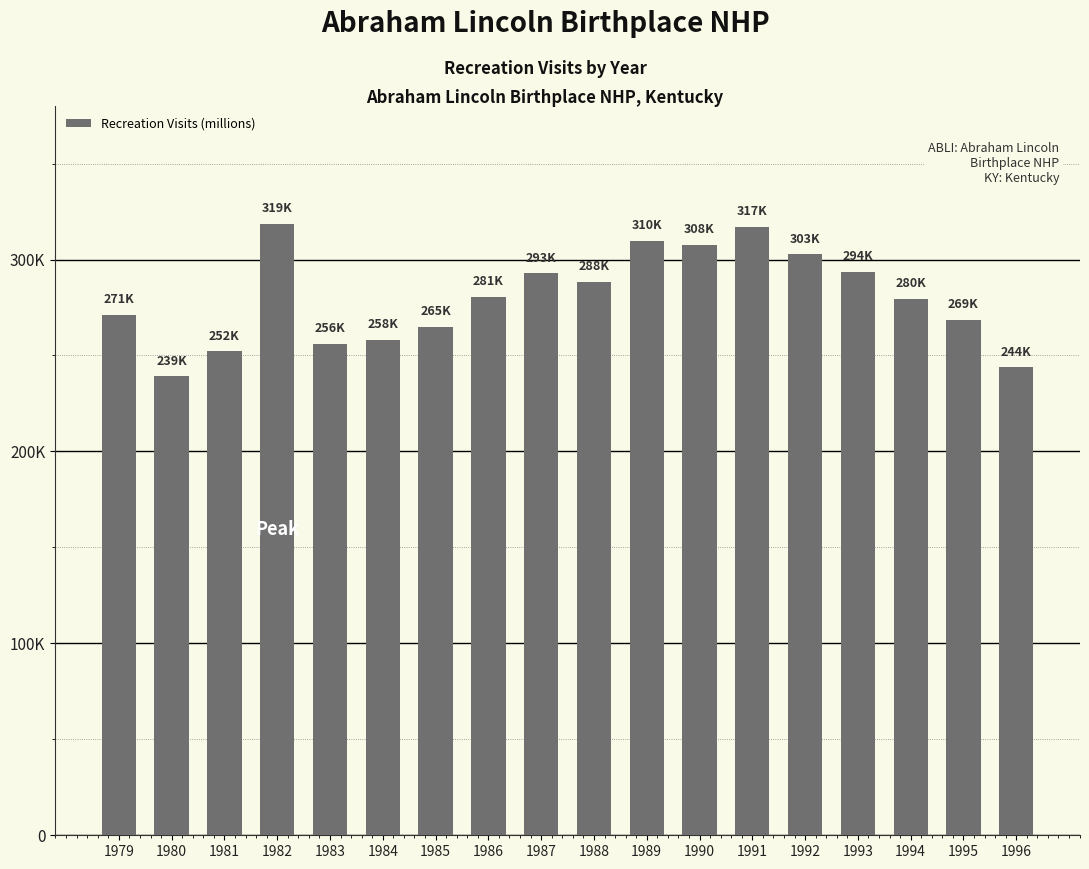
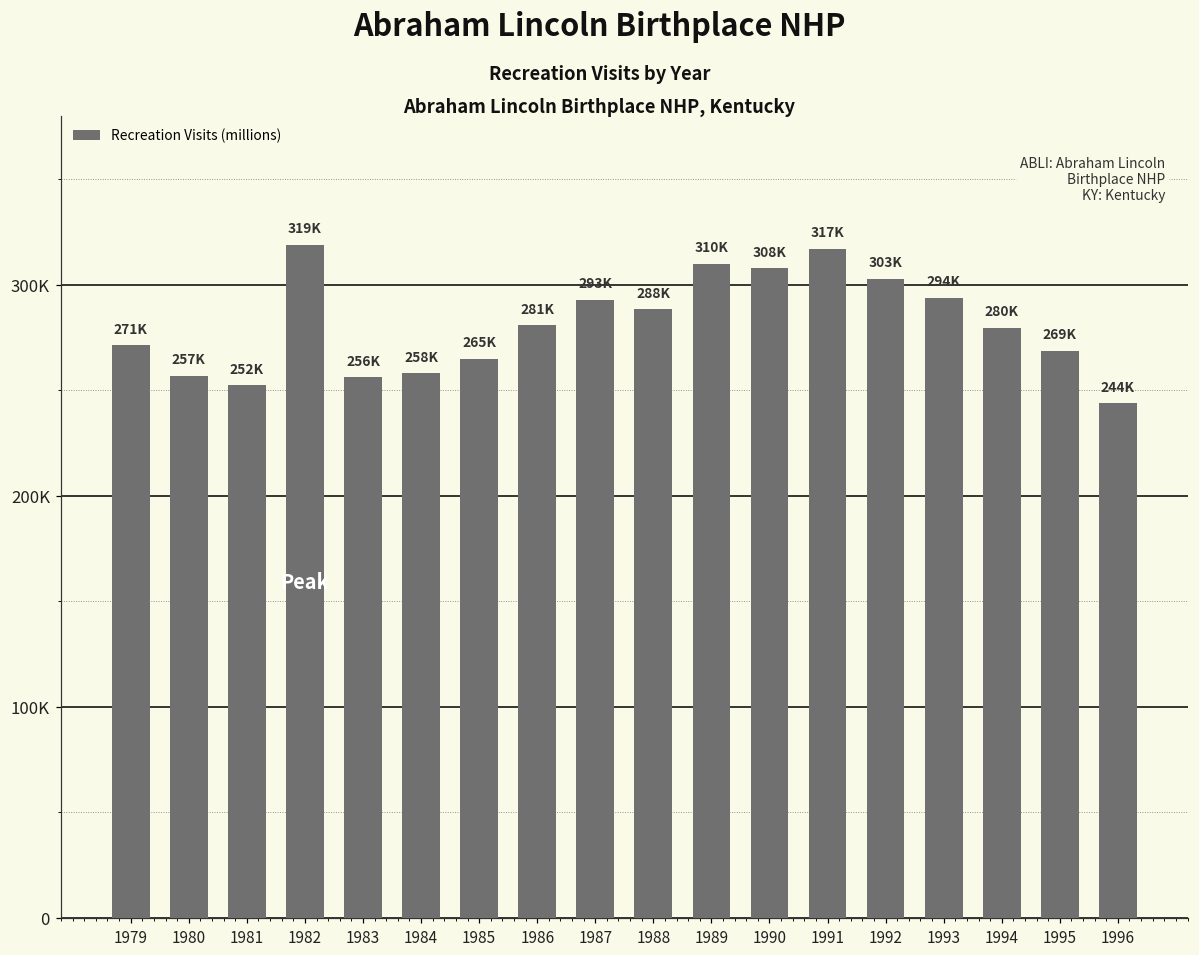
  {
    "1979": "271K",
-   "1980": "239K",
+   "1980": "257K",
    "1981": "252K",
    "1982": "319K",
    "1983": "256K",
    "1984": "258K",
    "1985": "265K",
    "1986": "281K",
    "1987": "293K",
    "1988": "288K",
    "1989": "310K",
    "1990": "308K",
    "1991": "317K",
    "1992": "303K",
    "1993": "294K",
    "1994": "280K",
    "1995": "269K",
    "1996": "244K"
  }
